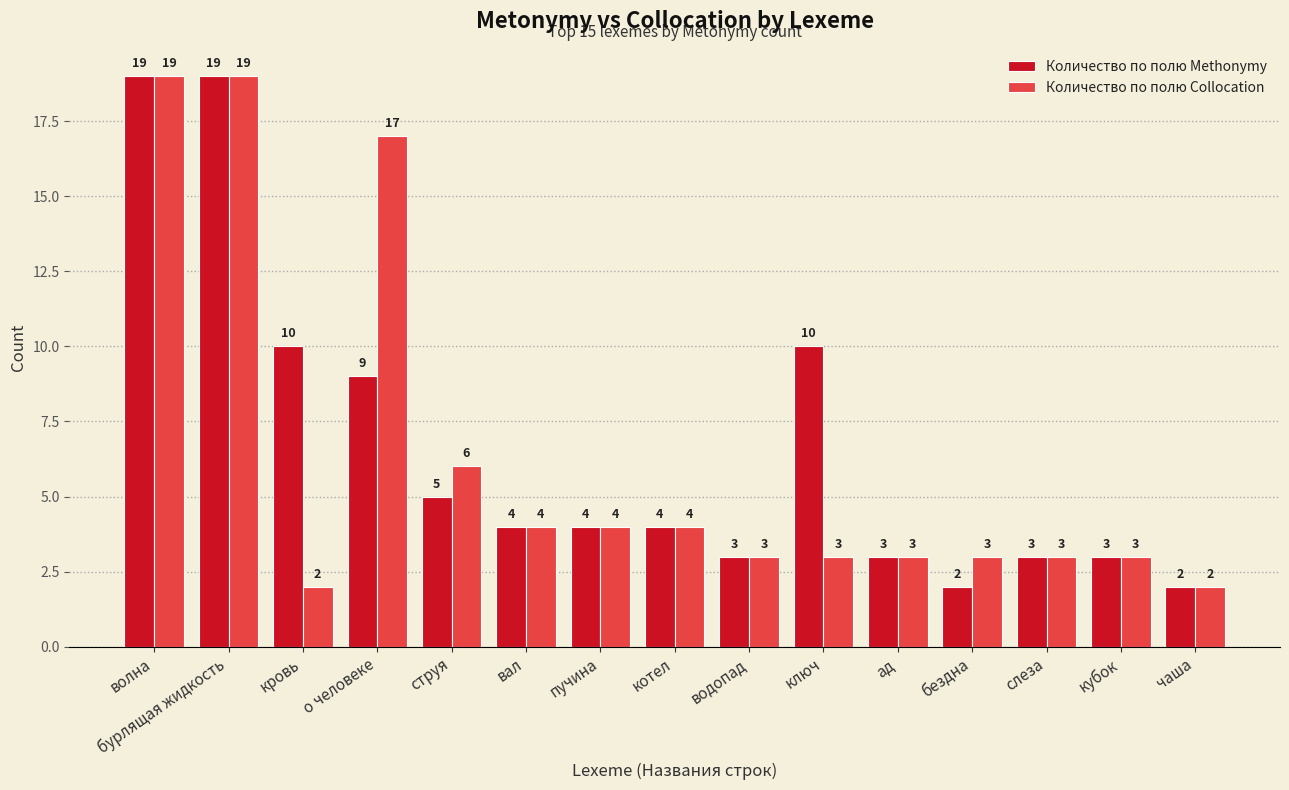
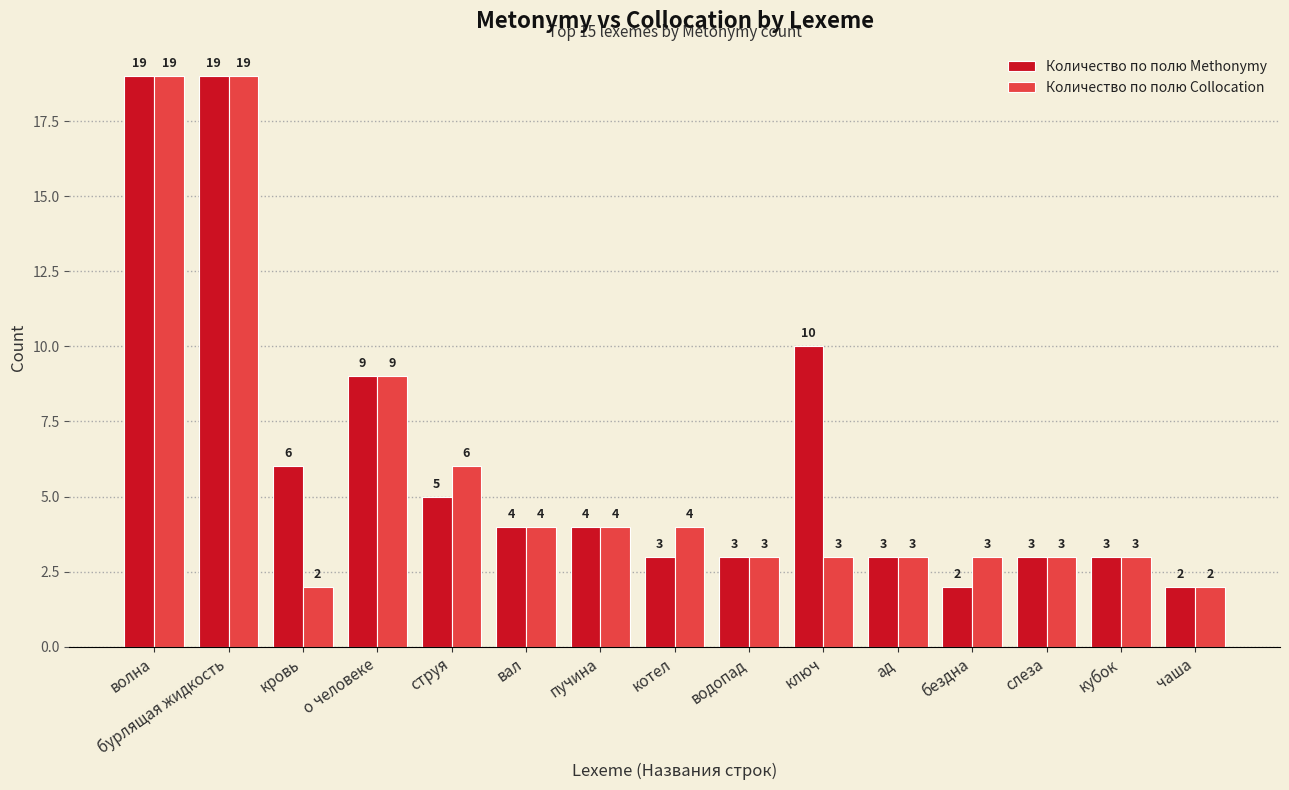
  {
    "Количество по полю Methonymy": {
      "волна": 19,
      "бурлящая жидкость": 19,
-     "кровь": 10,
+     "кровь": 6,
      "о человеке": 9,
      "струя": 5,
      "вал": 4,
      "пучина": 4,
-     "котел": 4,
+     "котел": 3,
      "водопад": 3,
      "ключ": 10,
      "ад": 3,
      "бездна": 2,
      "слеза": 3,
      "кубок": 3,
      "чаша": 2
    },
    "Количество по полю Collocation": {
      "волна": 19,
      "бурлящая жидкость": 19,
      "кровь": 2,
-     "о человеке": 17,
+     "о человеке": 9,
      "струя": 6,
      "вал": 4,
      "пучина": 4,
      "котел": 4,
      "водопад": 3,
      "ключ": 3,
      "ад": 3,
      "бездна": 3,
      "слеза": 3,
      "кубок": 3,
      "чаша": 2
    }
  }
